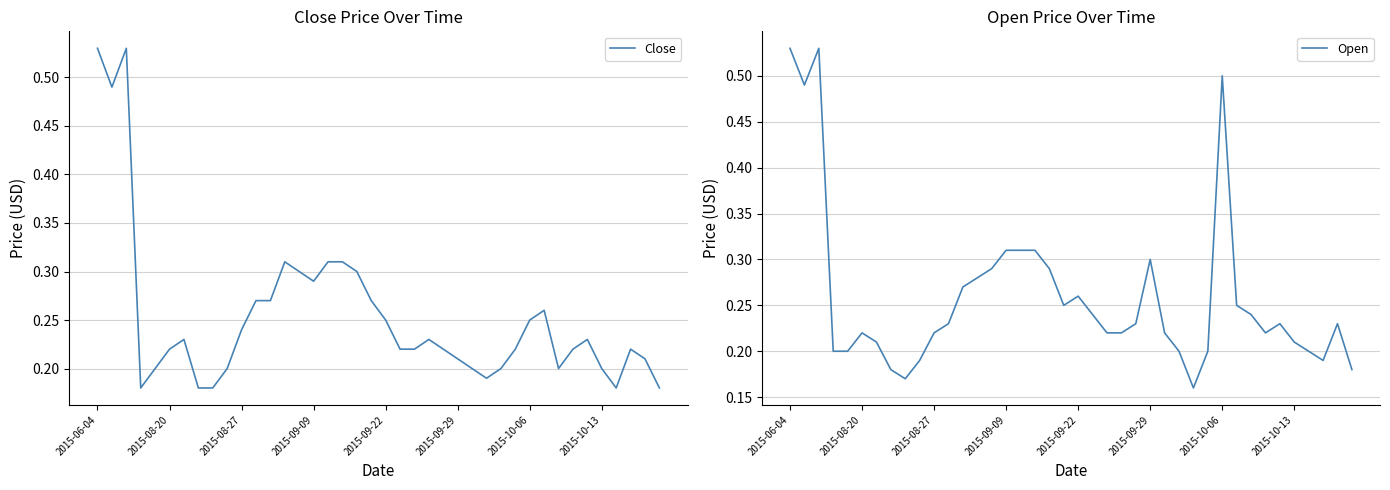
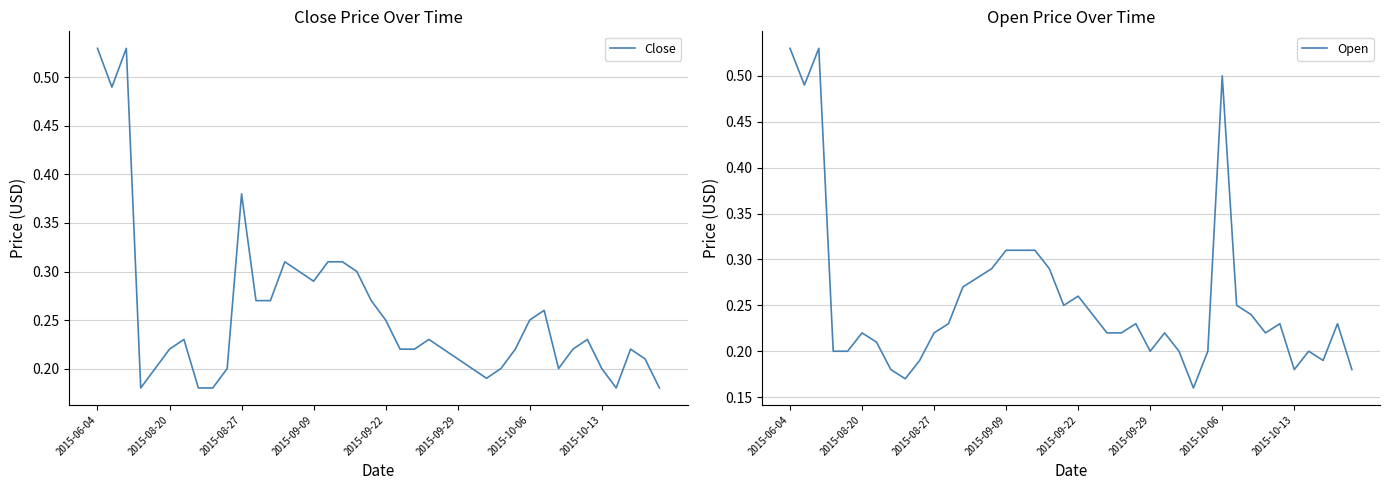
  {
    "Close Price Over Time": {
      "2015-06-04": 0.53,
      "2015-08-20": 0.22,
-     "2015-08-27": 0.24,
+     "2015-08-27": 0.38,
      "2015-09-09": 0.29,
      "2015-09-22": 0.25,
      "2015-09-29": 0.21,
      "2015-10-06": 0.25,
      "2015-10-13": 0.20
    },
    "Open Price Over Time": {
      "2015-06-04": 0.53,
      "2015-08-20": 0.22,
      "2015-08-27": 0.22,
      "2015-09-09": 0.31,
      "2015-09-22": 0.26,
-     "2015-09-29": 0.3,
+     "2015-09-29": 0.2,
      "2015-10-06": 0.50,
-     "2015-10-13": 0.21
+     "2015-10-13": 0.18
    }
  }
